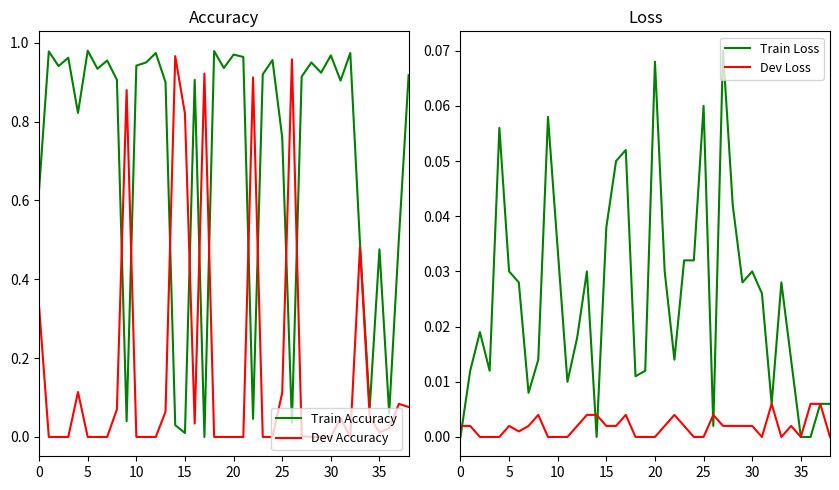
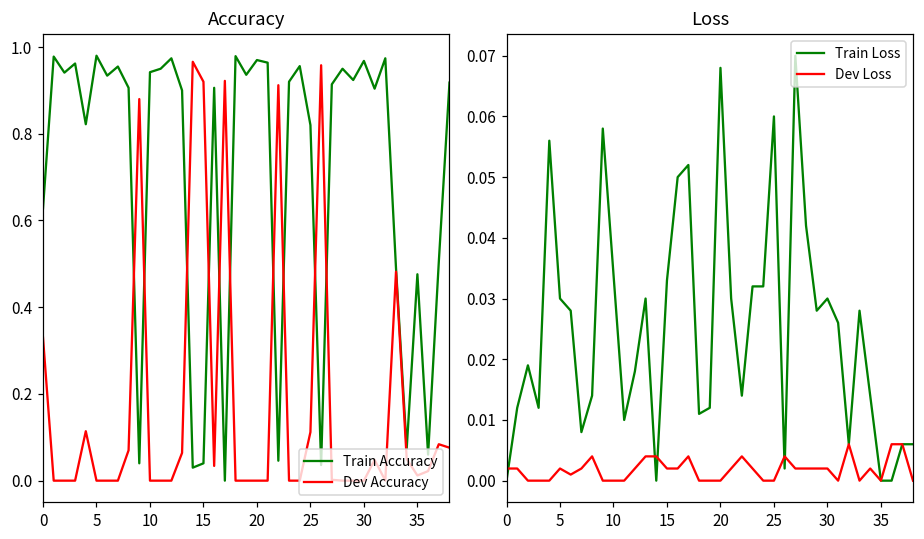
  {
    "Accuracy": {
      "Train Accuracy": {
        "0": 0.63,
        "5": 0.98,
        "10": 0.94,
-       "15": 0.01,
+       "15": 0.04,
        "20": 0.97,
-       "25": 0.76,
+       "25": 0.82,
        "30": 0.97,
        "35": 0.48
      },
      "Dev Accuracy": {
        "0": 0.33,
        "5": 0.00,
        "10": 0.00,
-       "15": 0.82,
+       "15": 0.92,
        "20": 0.00,
        "25": 0.11
      }
    },
    "Loss": {
      "Train Loss": {
        "0": 0.000,
        "5": 0.030,
        "10": 0.034,
-       "15": 0.038,
+       "15": 0.033,
        "20": 0.068,
        "25": 0.060,
        "30": 0.030
      },
      "Dev Loss": {
        "0": 0.002,
        "5": 0.002,
        "10": 0.000,
        "15": 0.002,
        "20": 0.000,
        "25": 0.000,
        "30": 0.002
      }
    }
  }
